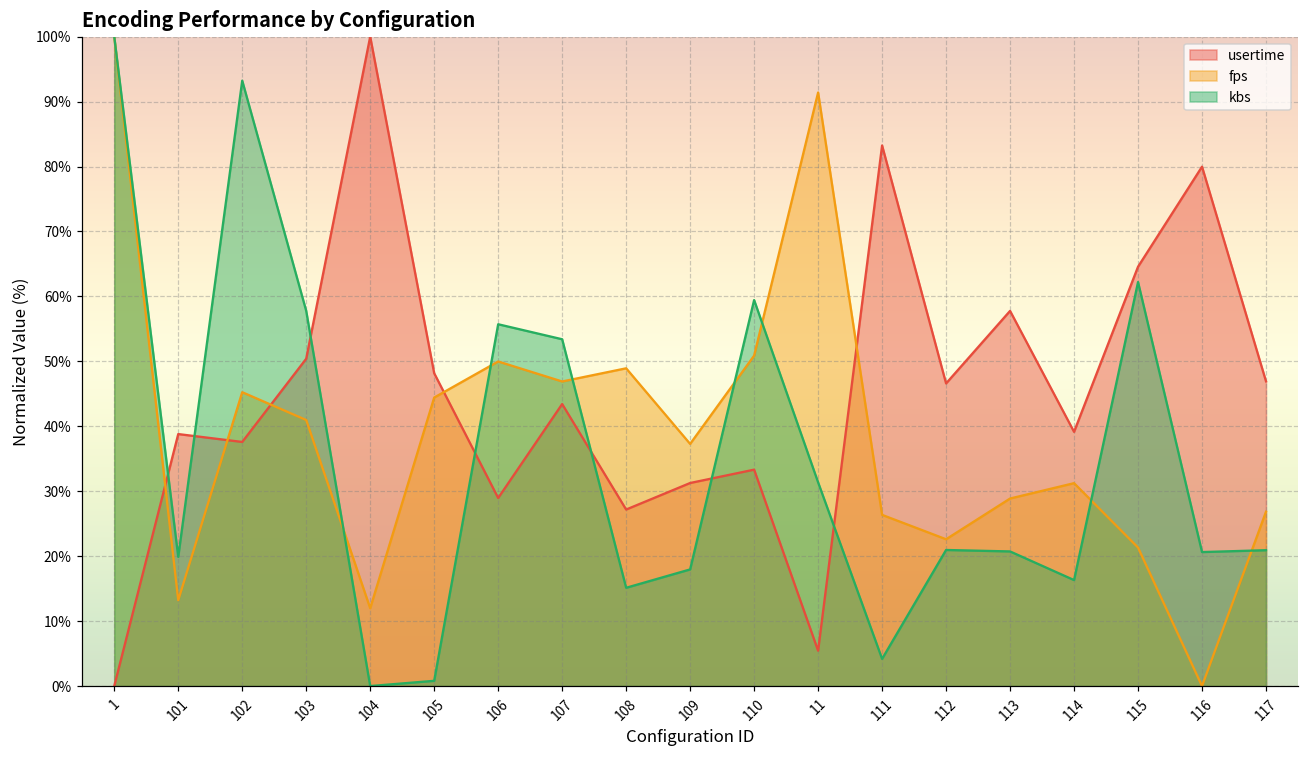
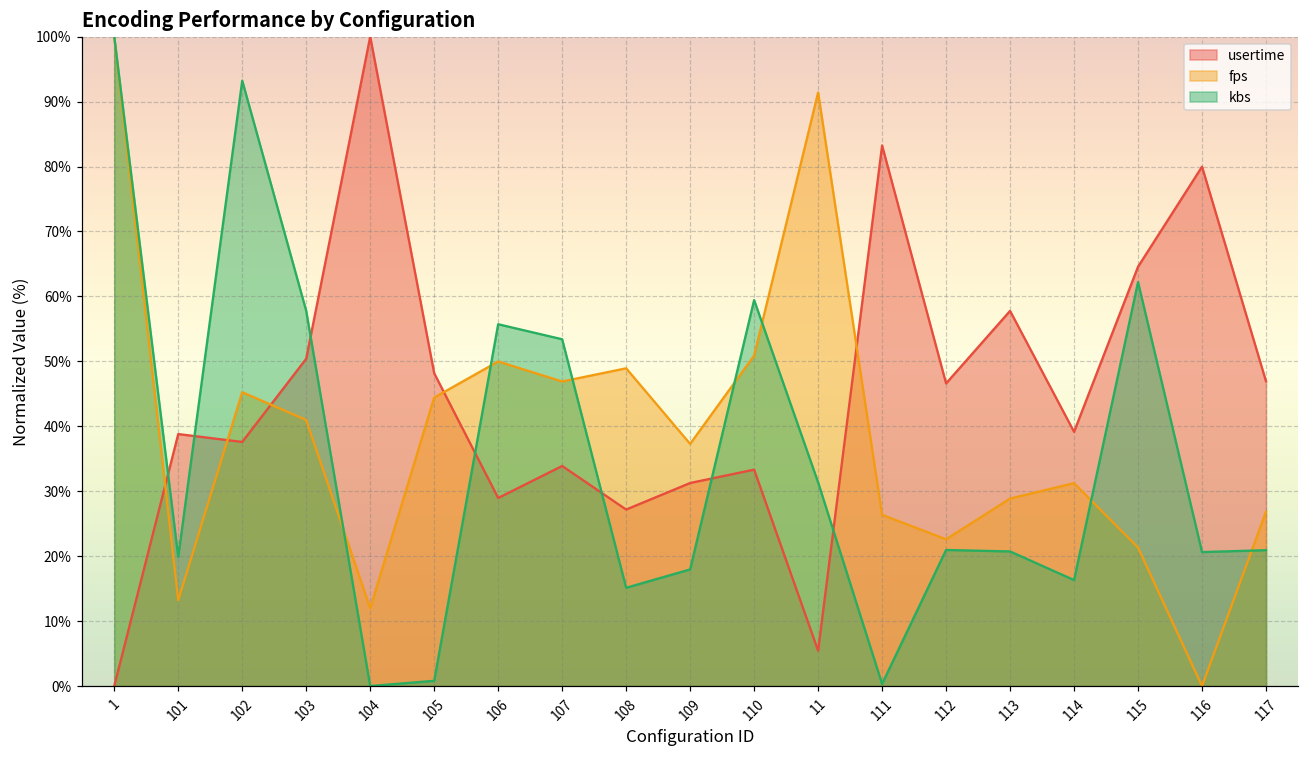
  {
    "usertime": {
      "1": "0%",
      "101": "39%",
      "102": "38%",
      "103": "50%",
      "104": "100%",
      "105": "48%",
      "106": "29%",
-     "107": "43%",
+     "107": "34%",
      "108": "27%",
      "109": "31%",
      "110": "33%",
      "11": "5%",
      "111": "83%",
      "112": "47%",
      "113": "58%",
      "114": "39%",
      "115": "65%",
      "116": "80%",
      "117": "47%"
    },
    "fps": {
      "101": "13%",
      "102": "45%",
      "103": "41%",
      "104": "12%",
      "105": "44%",
      "106": "50%",
      "107": "47%",
      "108": "49%",
      "109": "37%",
      "110": "51%",
      "11": "91%",
      "111": "26%",
      "112": "23%",
      "113": "29%",
      "114": "31%",
      "115": "21%",
      "116": "0%",
      "117": "27%"
    },
    "kbs": {
      "101": "20%",
      "102": "93%",
      "103": "58%",
      "104": "0%",
      "105": "1%",
      "106": "56%",
      "107": "53%",
      "108": "15%",
      "109": "18%",
      "110": "59%",
      "11": "31%",
-     "111": "4%",
+     "111": "0%",
      "112": "21%",
      "113": "21%",
      "114": "16%",
      "115": "62%",
      "116": "21%",
      "117": "21%"
    }
  }
